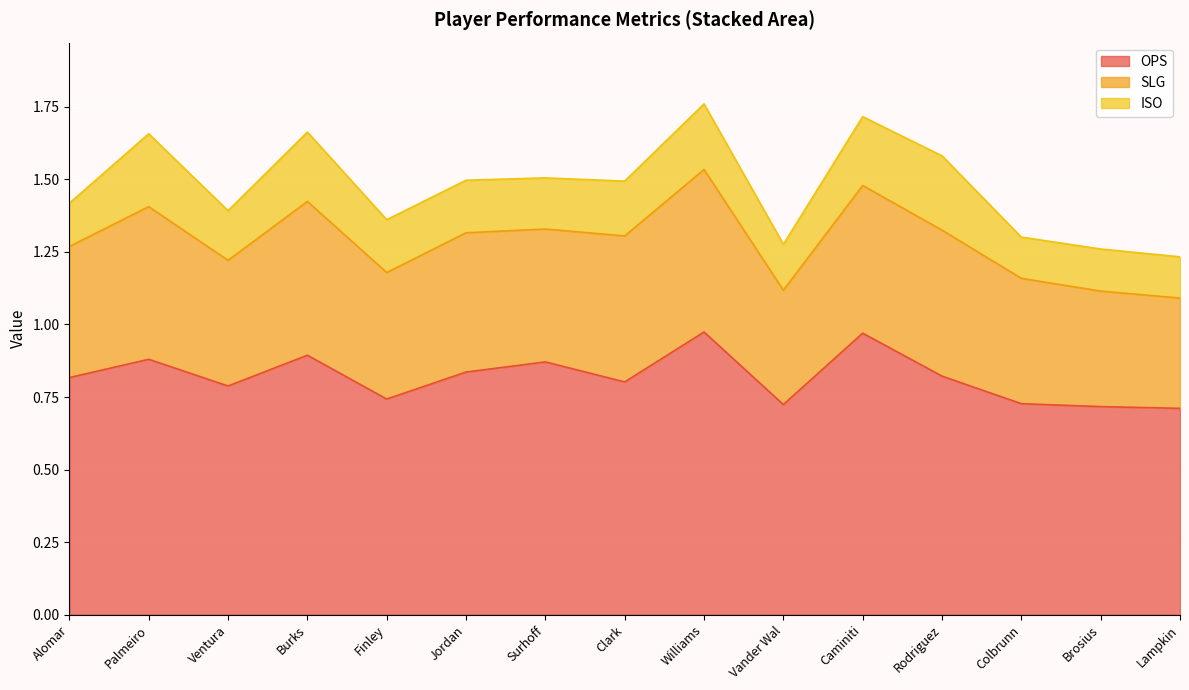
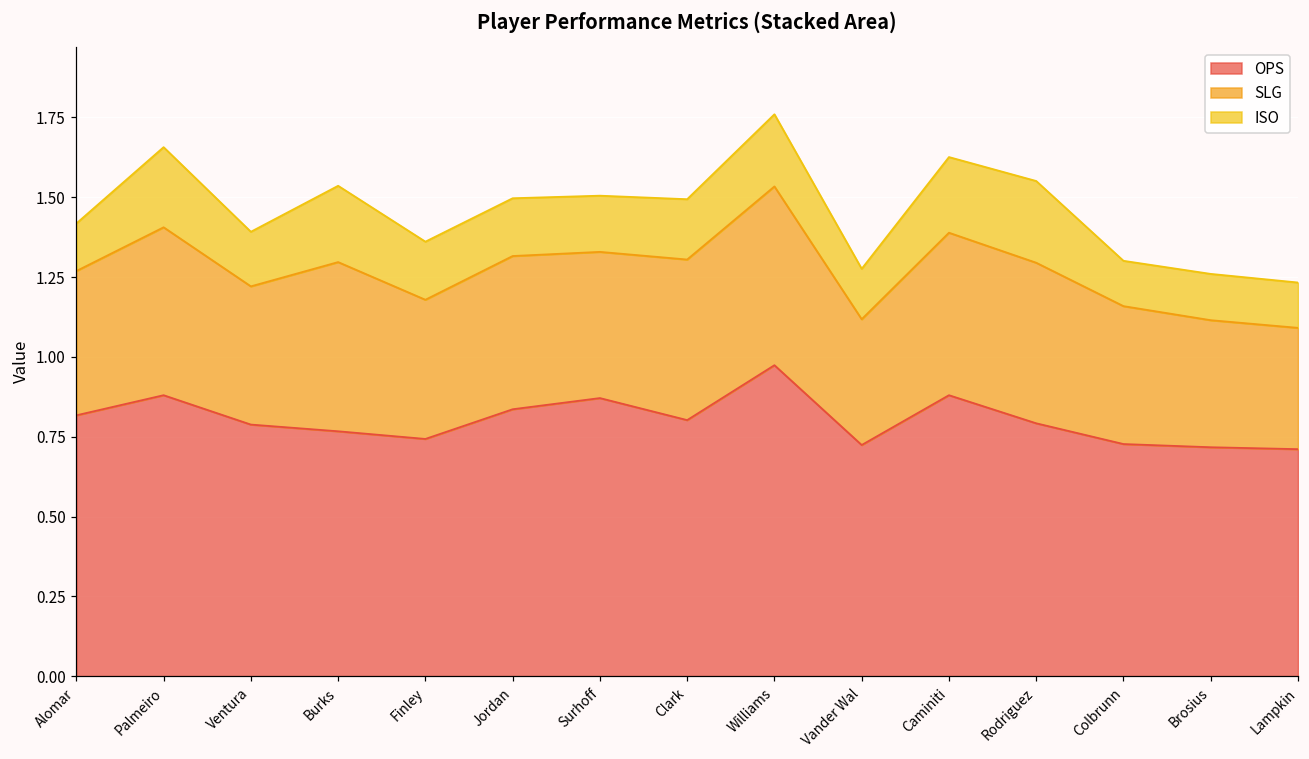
  {
    "OPS": {
      "Alomar": 0.82,
      "Palmeiro": 0.88,
      "Ventura": 0.79,
-     "Burks": 0.89,
+     "Burks": 0.77,
      "Finley": 0.74,
      "Jordan": 0.84,
      "Surhoff": 0.87,
      "Clark": 0.80,
      "Williams": 0.97,
      "Vander Wal": 0.72,
-     "Caminiti": 0.97,
-     "Rodriguez": 0.82,
+     "Caminiti": 0.88,
+     "Rodriguez": 0.79,
      "Colbrunn": 0.73,
      "Brosius": 0.72,
      "Lampkin": 0.71
    }
  }
